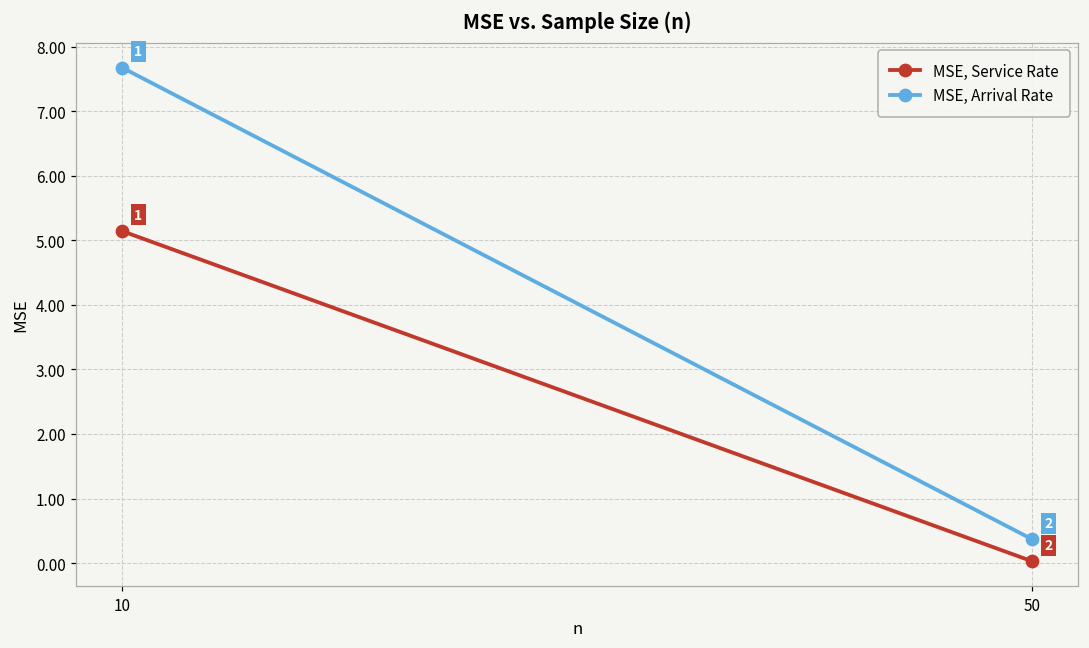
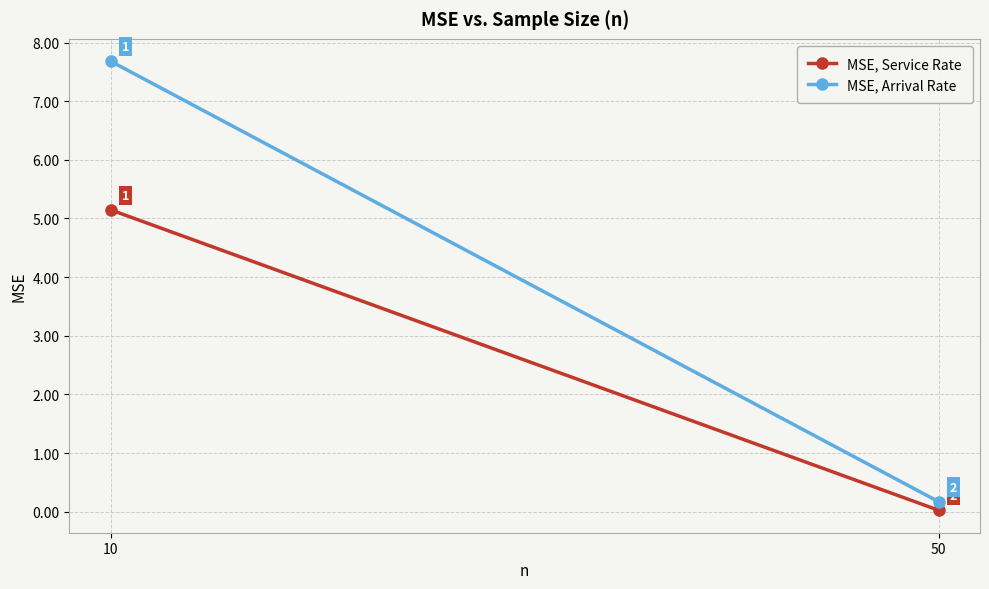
  {
    "MSE, Service Rate": {
      "50": 0.0
    },
    "MSE, Arrival Rate": {
-     "50": 0.4
+     "50": 0.2
    }
  }
